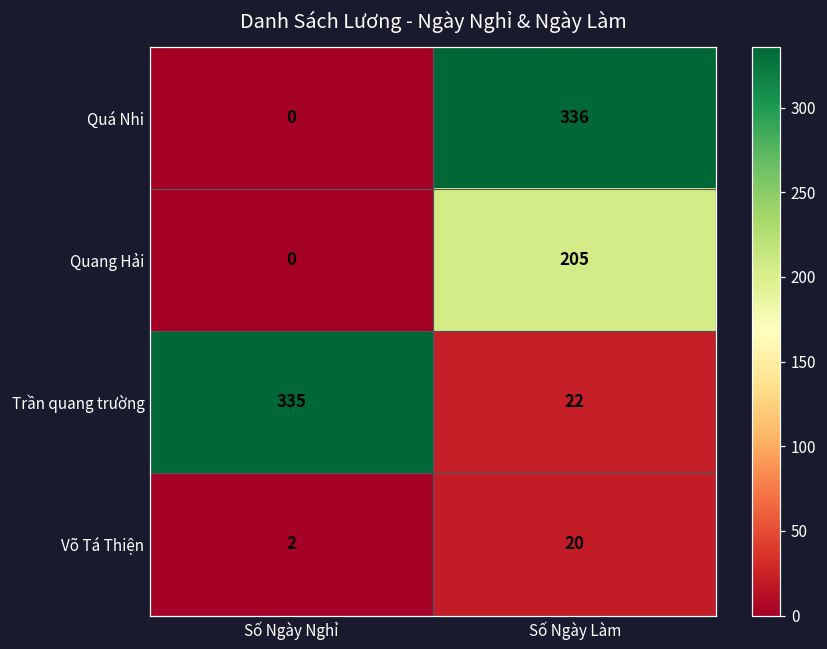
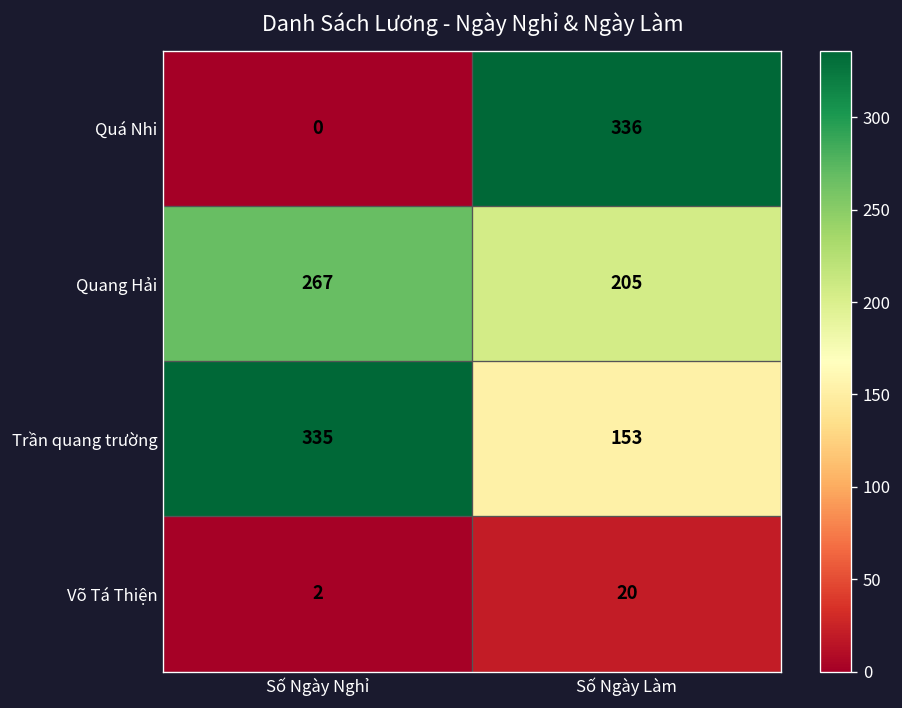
  {
    "Quá Nhi": {
      "Số Ngày Nghỉ": 0,
      "Số Ngày Làm": 336
    },
    "Quang Hải": {
-     "Số Ngày Nghỉ": 0,
+     "Số Ngày Nghỉ": 267,
      "Số Ngày Làm": 205
    },
    "Trần quang trường": {
      "Số Ngày Nghỉ": 335,
-     "Số Ngày Làm": 22
+     "Số Ngày Làm": 153
    },
    "Võ Tá Thiện": {
      "Số Ngày Nghỉ": 2,
      "Số Ngày Làm": 20
    }
  }
